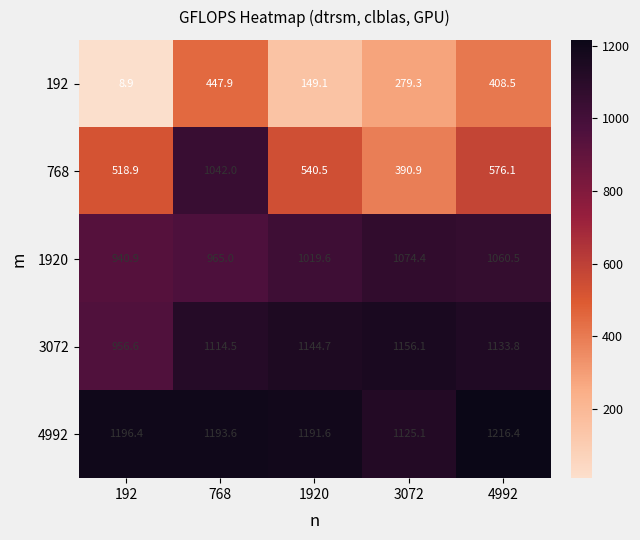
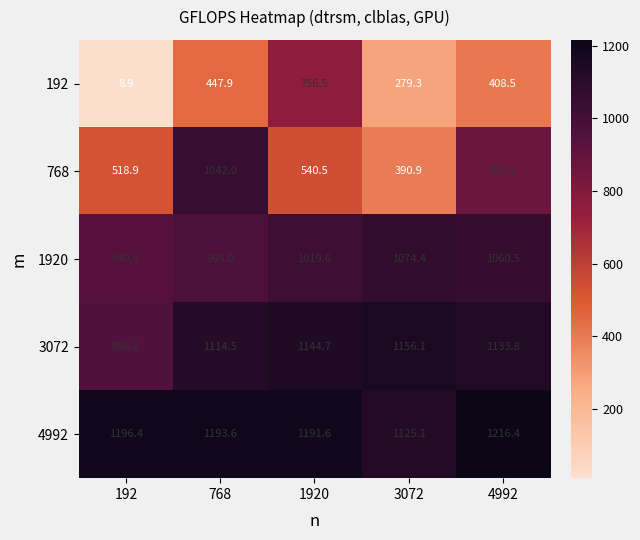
  {
    "192": {
      "192": 8.9,
      "768": 447.9,
-     "1920": 149.1,
+     "1920": 756.5,
      "3072": 279.3,
      "4992": 408.5
    },
    "768": {
      "192": 518.9,
      "1920": 540.5,
      "3072": 390.9,
-     "4992": 576.1
+     "4992": 868.2
    }
  }
